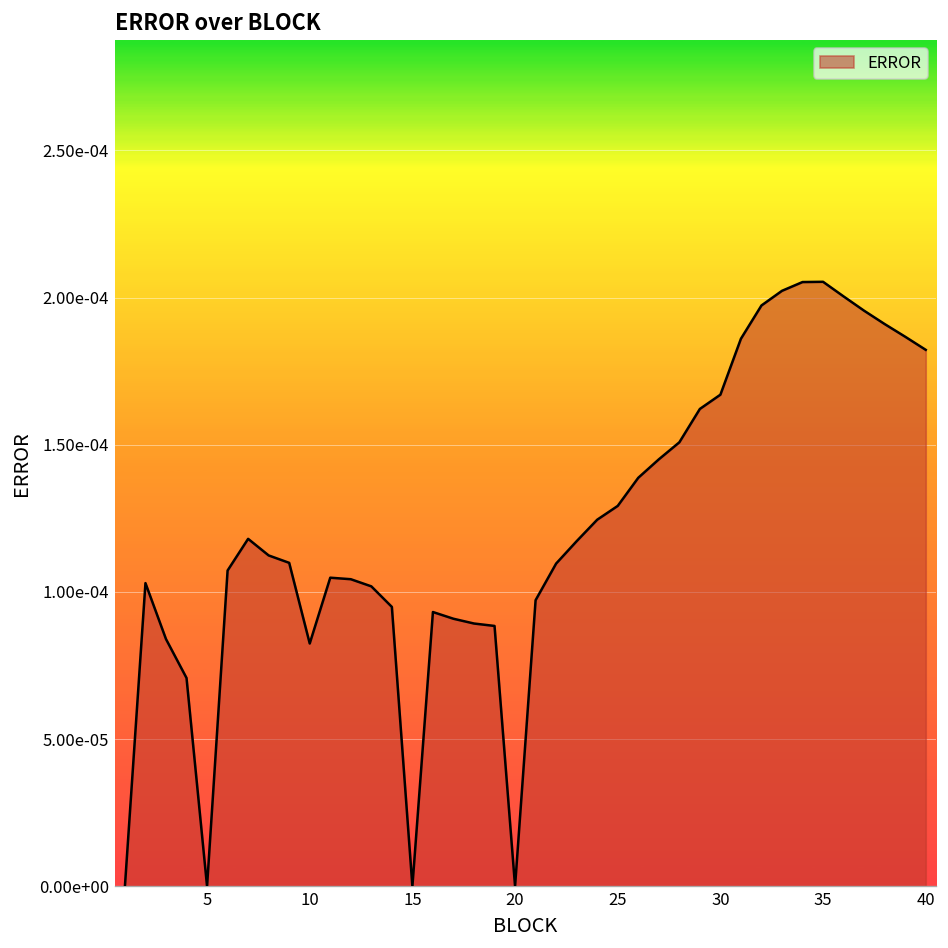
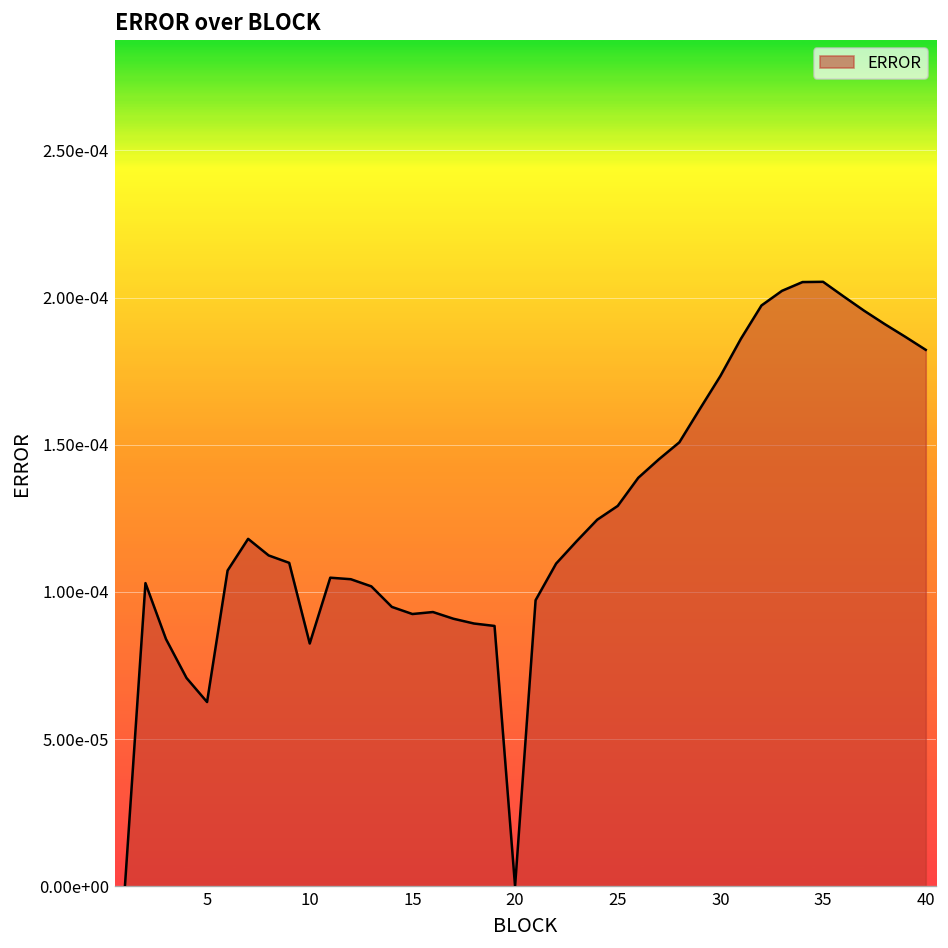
  {
-   "5": 0.0000,
+   "5": 0.0001,
    "10": 0.000082,
-   "15": 0.0000,
+   "15": 0.0001,
    "20": 0.000000,
    "25": 0.000129,
-   "30": 0.000167,
+   "30": 0.000173,
    "35": 0.000205,
    "40": 0.000182
  }
